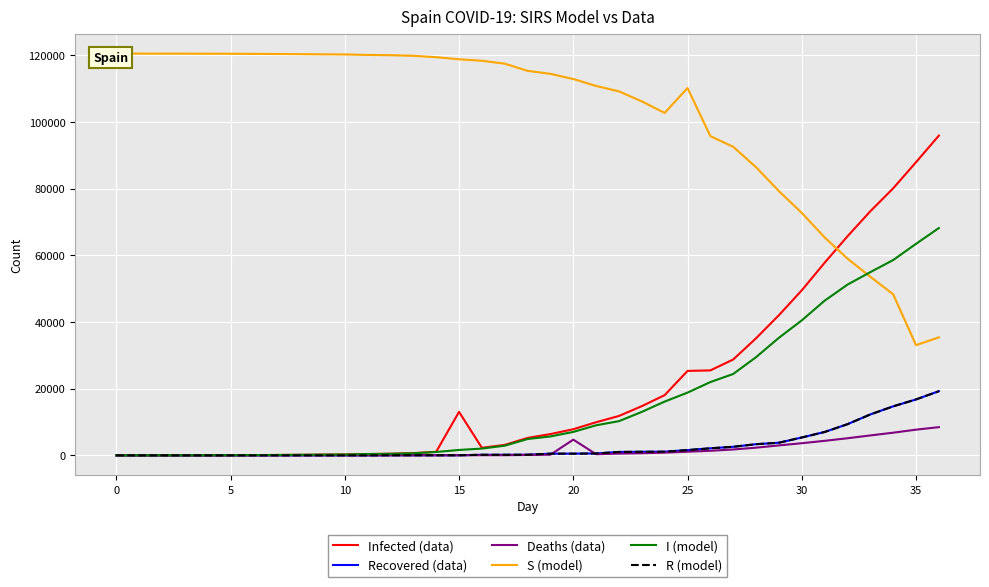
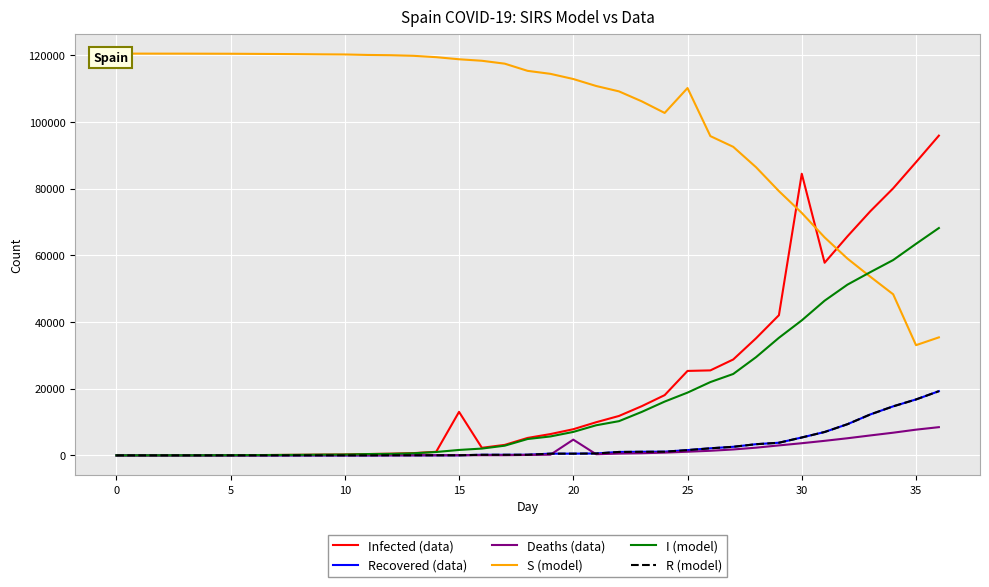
  {
    "Infected (data)": {
      "15": 13000,
      "20": 8000,
      "25": 25000,
-     "30": 50000,
+     "30": 84000,
      "35": 88000
    },
    "Deaths (data)": {
      "20": 5000,
      "30": 4000,
      "35": 8000
    },
    "S (model)": {
      "5": 120000,
      "10": 120000,
      "15": 119000,
      "20": 113000,
      "25": 110000,
      "30": 73000,
      "35": 33000
    },
    "I (model)": {
      "15": 2000,
      "20": 7000,
      "25": 19000,
      "30": 41000,
      "35": 63000
    }
  }
